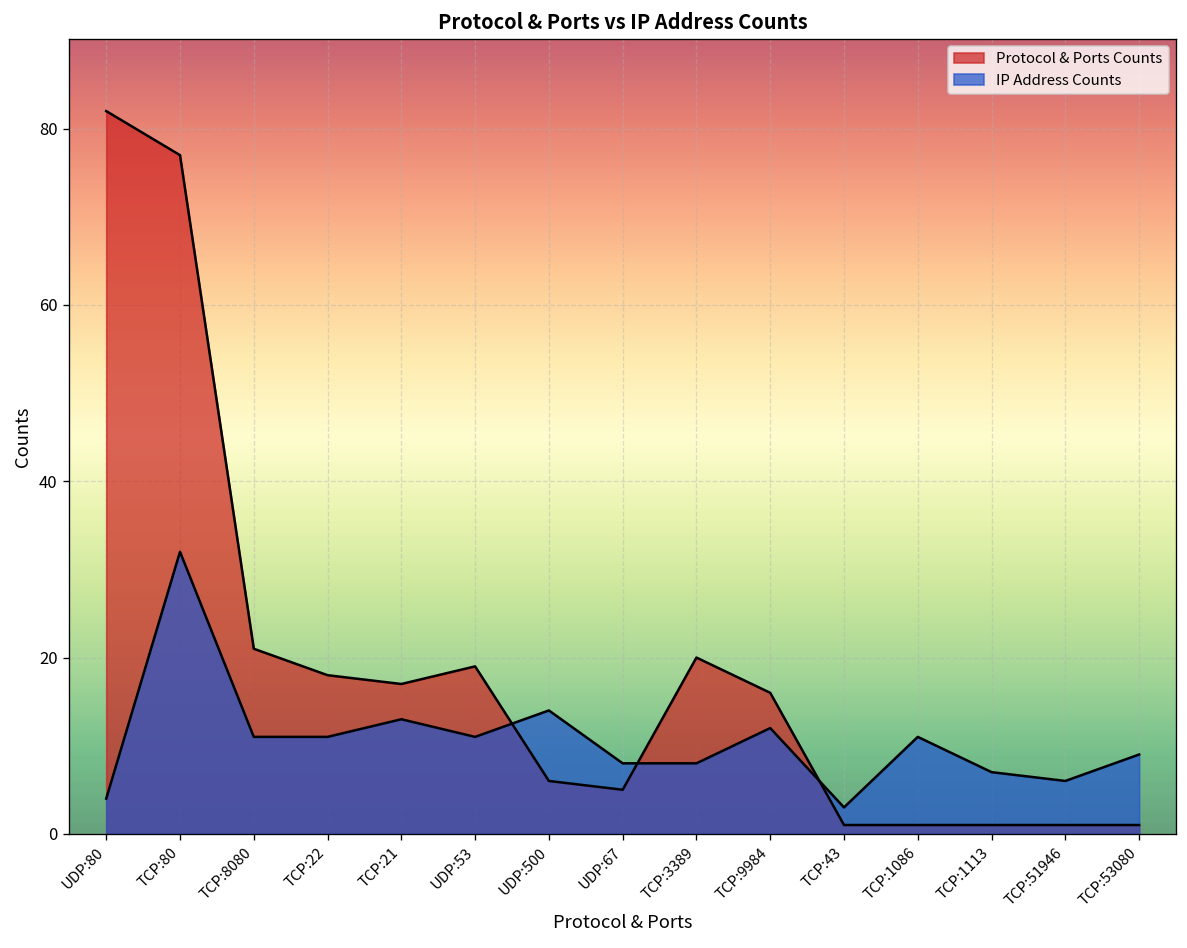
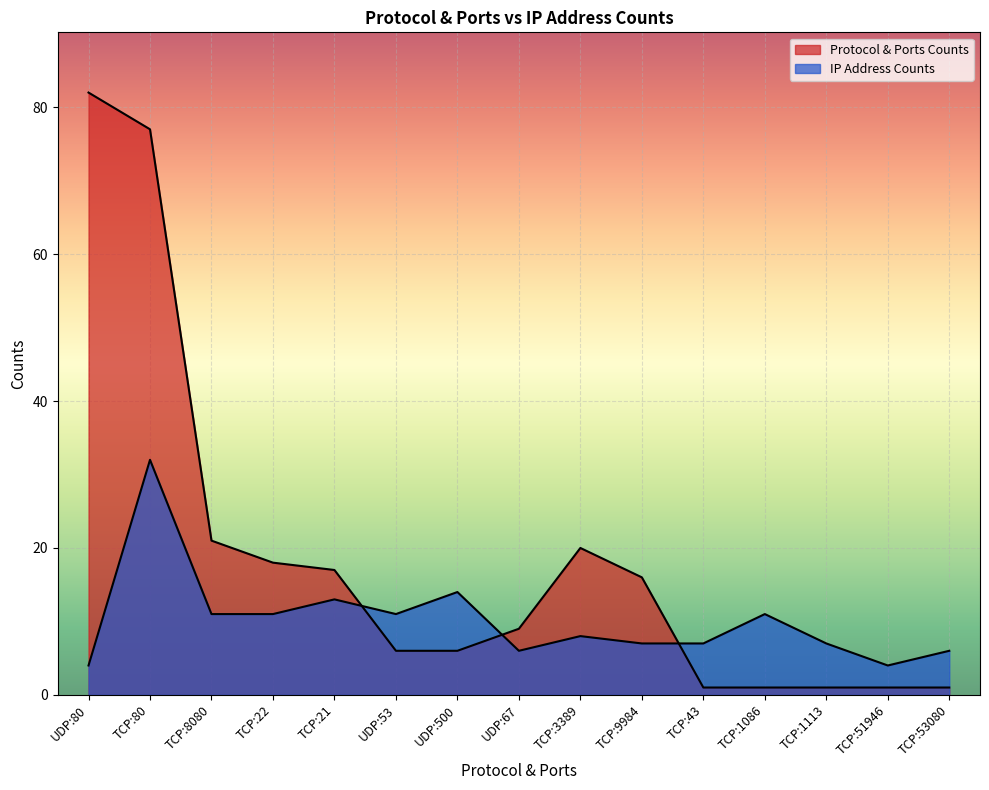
  {
    "Protocol & Ports Counts": {
      "UDP:80": 82,
      "TCP:80": 77,
      "TCP:8080": 21,
      "TCP:22": 18,
      "TCP:21": 17,
-     "UDP:53": 19,
+     "UDP:53": 6,
      "UDP:500": 6,
-     "UDP:67": 5,
+     "UDP:67": 9,
      "TCP:3389": 20,
      "TCP:9984": 16,
      "TCP:43": 1,
      "TCP:1086": 1,
      "TCP:1113": 1,
      "TCP:51946": 1,
      "TCP:53080": 1
    },
    "IP Address Counts": {
      "UDP:80": 4,
      "TCP:80": 32,
      "TCP:8080": 11,
      "TCP:22": 11,
      "TCP:21": 13,
      "UDP:53": 11,
      "UDP:500": 14,
-     "UDP:67": 8,
+     "UDP:67": 6,
      "TCP:3389": 8,
-     "TCP:9984": 12,
-     "TCP:43": 3,
+     "TCP:9984": 7,
+     "TCP:43": 7,
      "TCP:1086": 11,
      "TCP:1113": 7,
-     "TCP:51946": 6,
-     "TCP:53080": 9
+     "TCP:51946": 4,
+     "TCP:53080": 6
    }
  }
